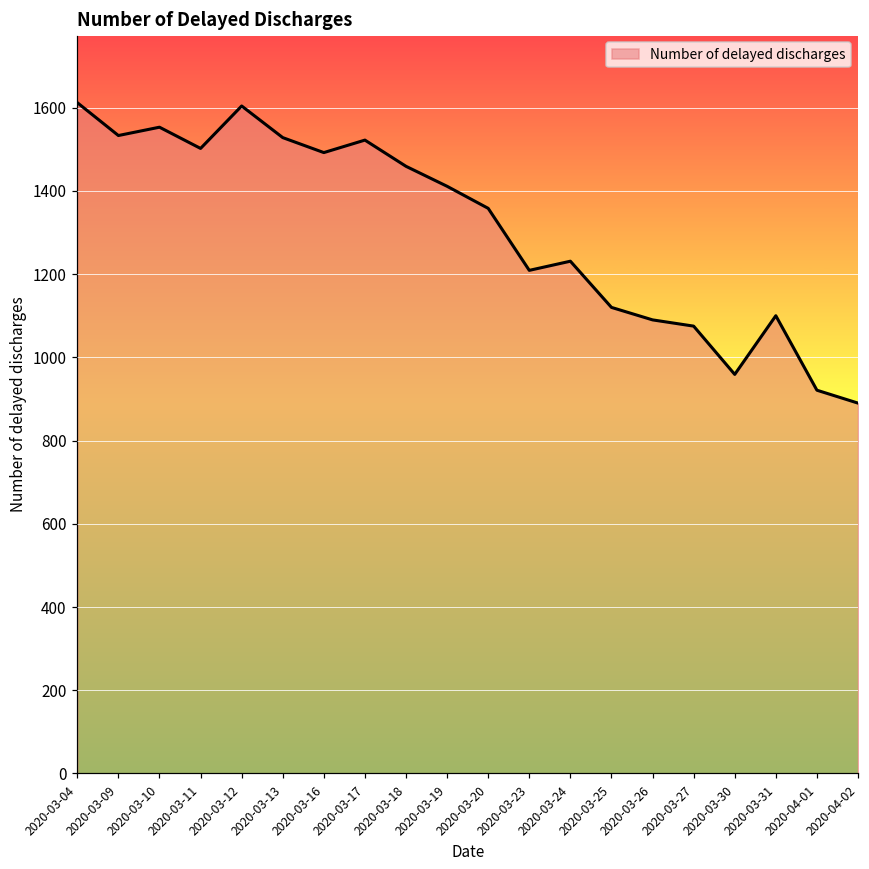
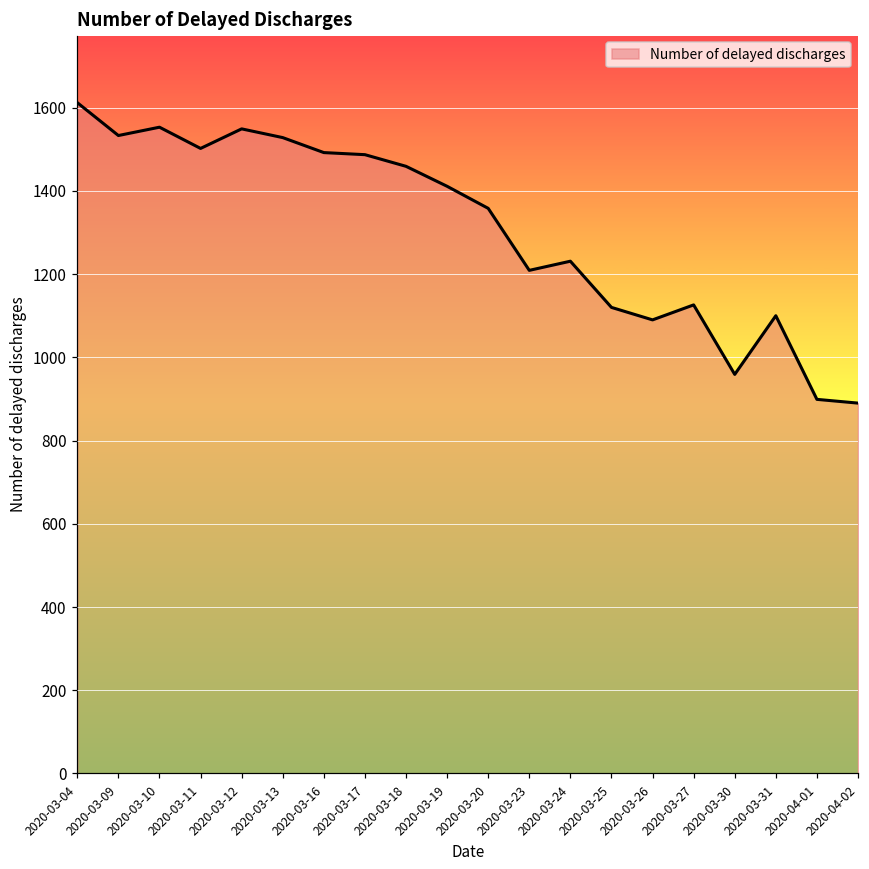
  {
    "2020-03-04": 1610,
    "2020-03-09": 1530,
    "2020-03-10": 1550,
    "2020-03-11": 1500,
-   "2020-03-12": 1600,
+   "2020-03-12": 1550,
    "2020-03-13": 1530,
    "2020-03-16": 1490,
-   "2020-03-17": 1520,
+   "2020-03-17": 1490,
    "2020-03-18": 1460,
    "2020-03-19": 1410,
    "2020-03-20": 1360,
    "2020-03-23": 1210,
    "2020-03-24": 1230,
    "2020-03-25": 1120,
    "2020-03-26": 1090,
-   "2020-03-27": 1080,
+   "2020-03-27": 1130,
    "2020-03-30": 960,
    "2020-03-31": 1100,
-   "2020-04-01": 920,
+   "2020-04-01": 900,
    "2020-04-02": 890
  }
